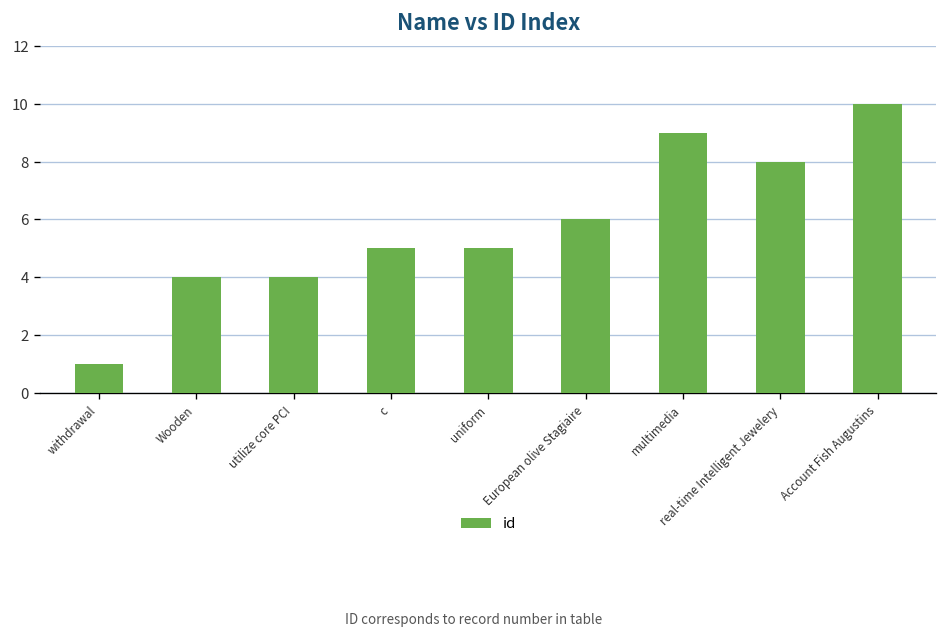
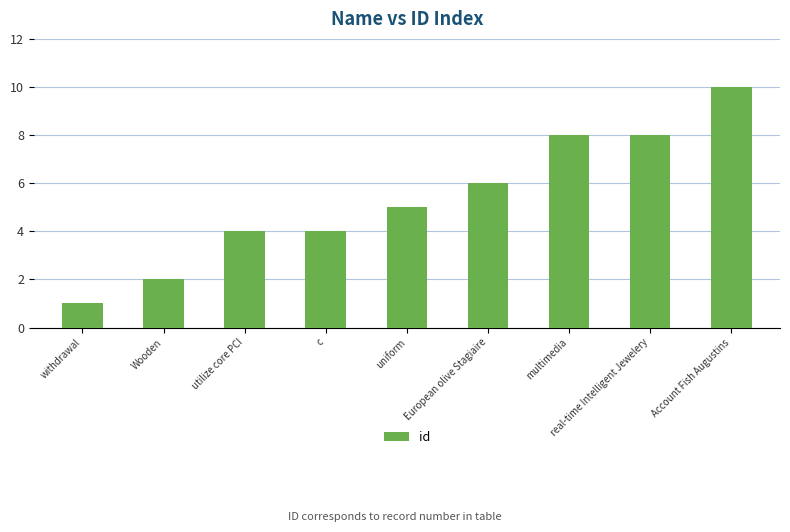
  {
    "withdrawal": 1,
-   "Wooden": 4,
+   "Wooden": 2,
    "utilize core PCI": 4,
-   "c": 5,
+   "c": 4,
    "uniform": 5,
    "European olive Stagiaire": 6,
-   "multimedia": 9,
+   "multimedia": 8,
    "real-time Intelligent Jewelery": 8,
    "Account Fish Augustins": 10
  }
